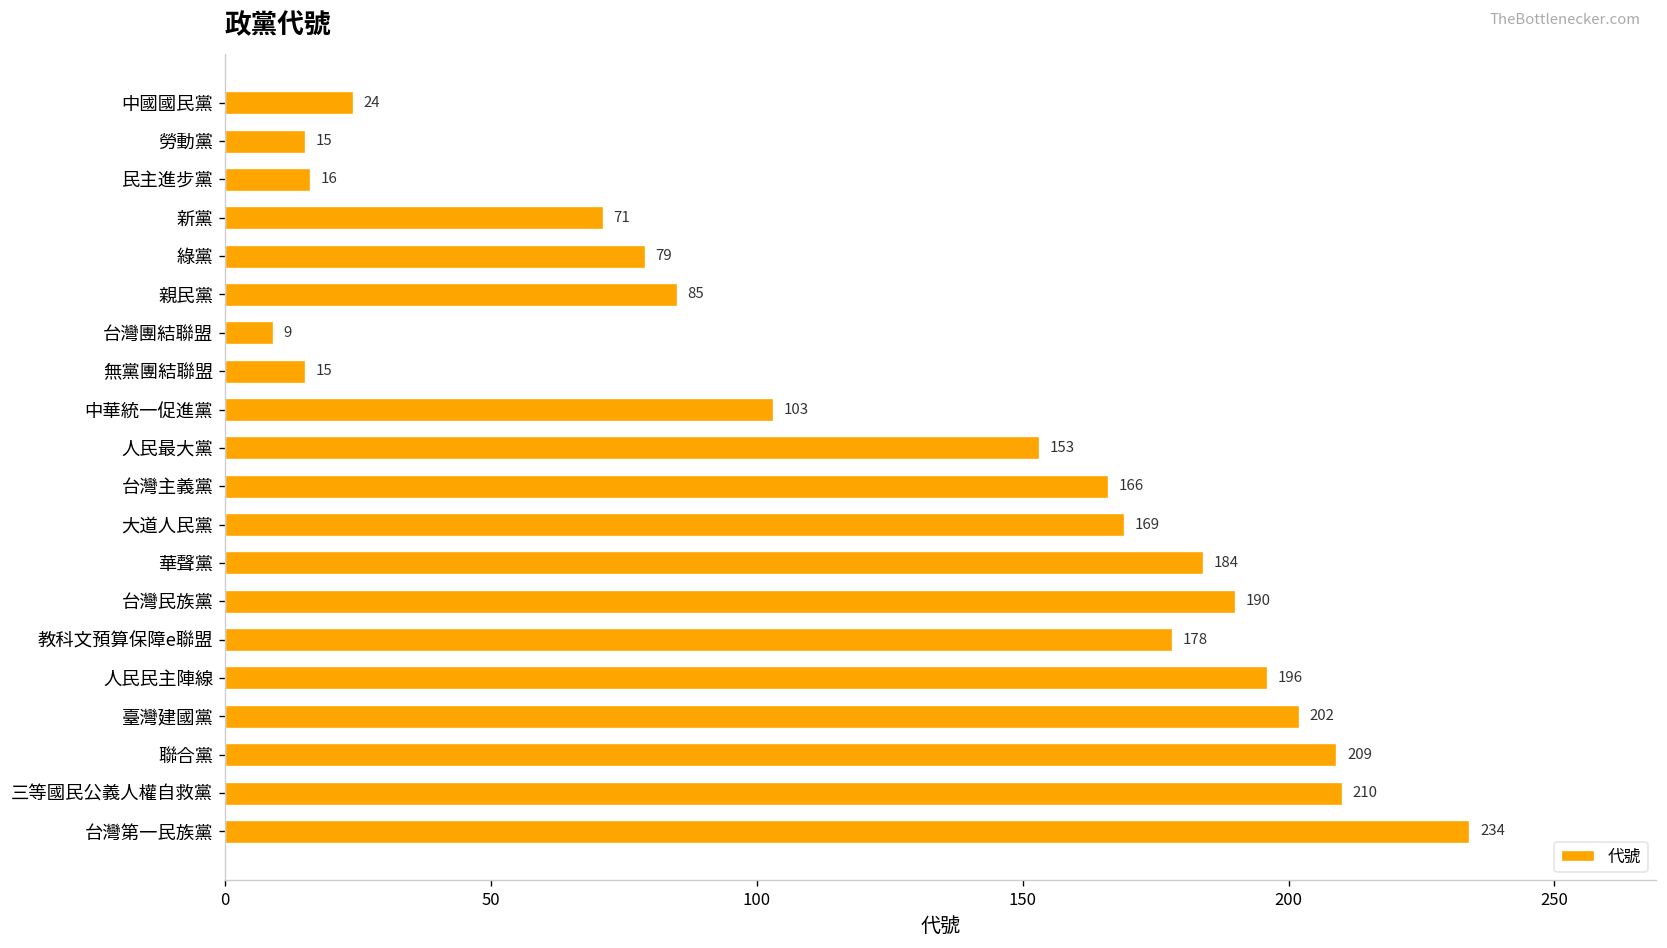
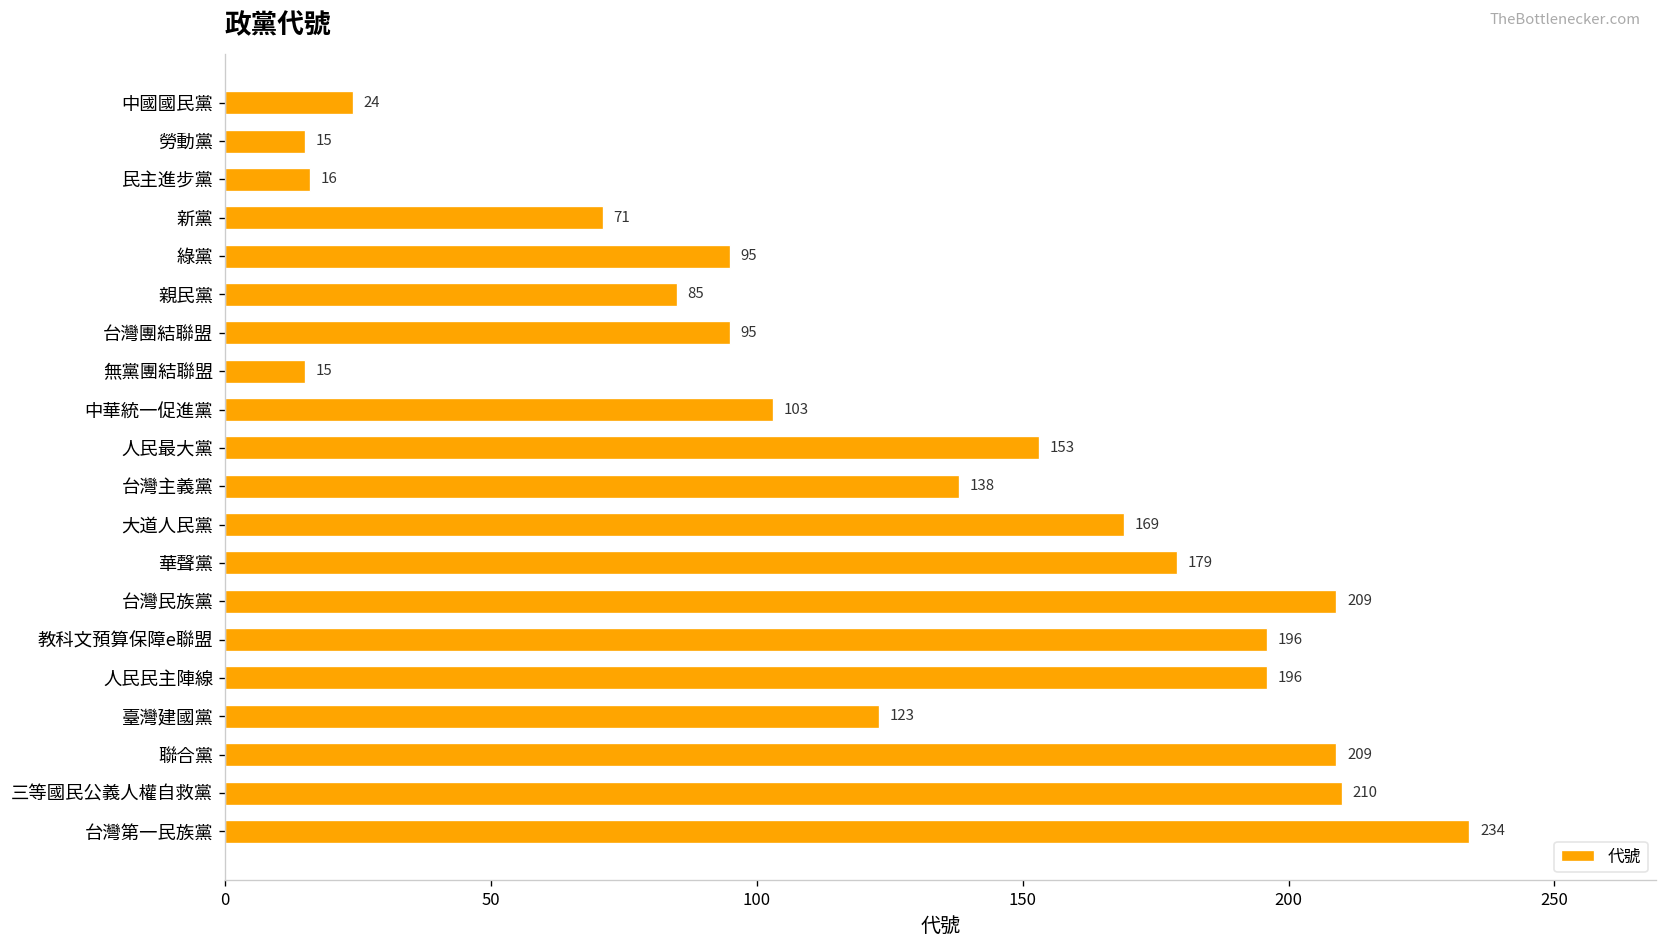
  {
    "中國國民黨": 24,
    "勞動黨": 15,
    "民主進步黨": 16,
    "新黨": 71,
-   "綠黨": 79,
+   "綠黨": 95,
    "親民黨": 85,
-   "台灣團結聯盟": 9,
+   "台灣團結聯盟": 95,
    "無黨團結聯盟": 15,
    "中華統一促進黨": 103,
    "人民最大黨": 153,
-   "台灣主義黨": 166,
+   "台灣主義黨": 138,
    "大道人民黨": 169,
-   "華聲黨": 184,
-   "台灣民族黨": 190,
-   "教科文預算保障e聯盟": 178,
+   "華聲黨": 179,
+   "台灣民族黨": 209,
+   "教科文預算保障e聯盟": 196,
    "人民民主陣線": 196,
-   "臺灣建國黨": 202,
+   "臺灣建國黨": 123,
    "聯合黨": 209,
    "三等國民公義人權自救黨": 210,
    "台灣第一民族黨": 234
  }
